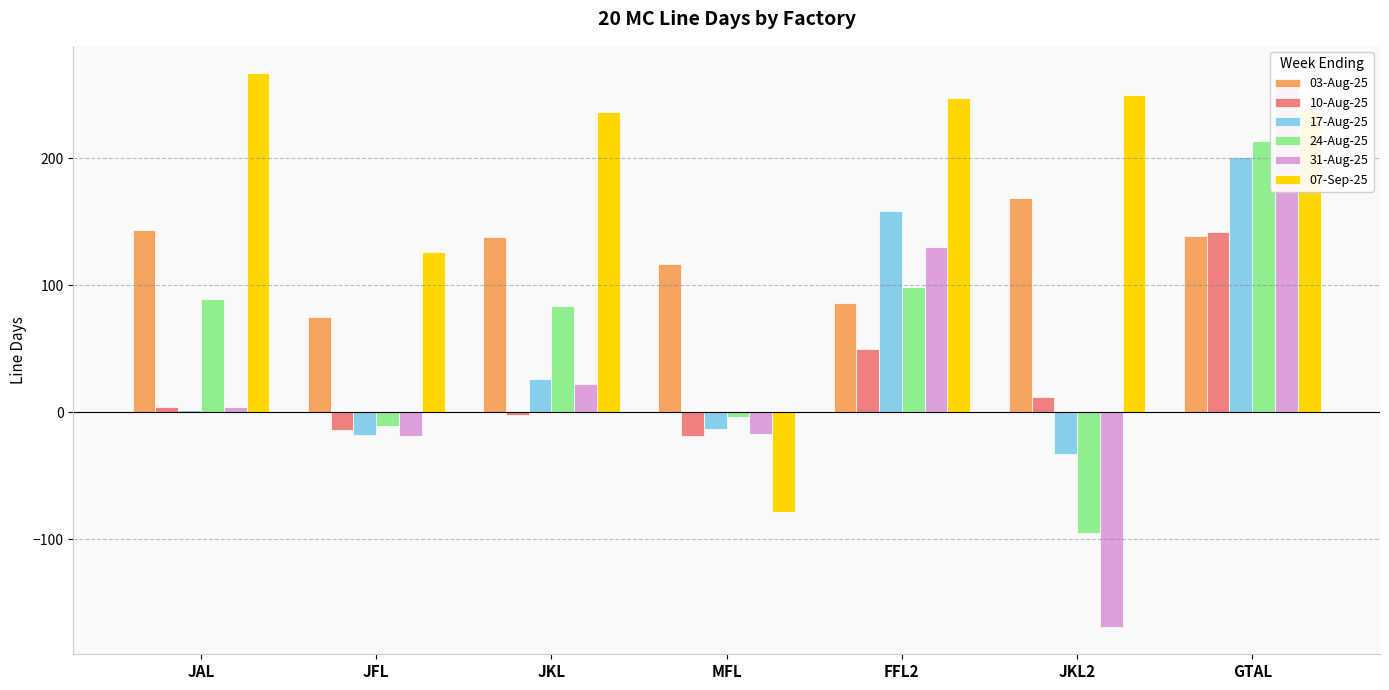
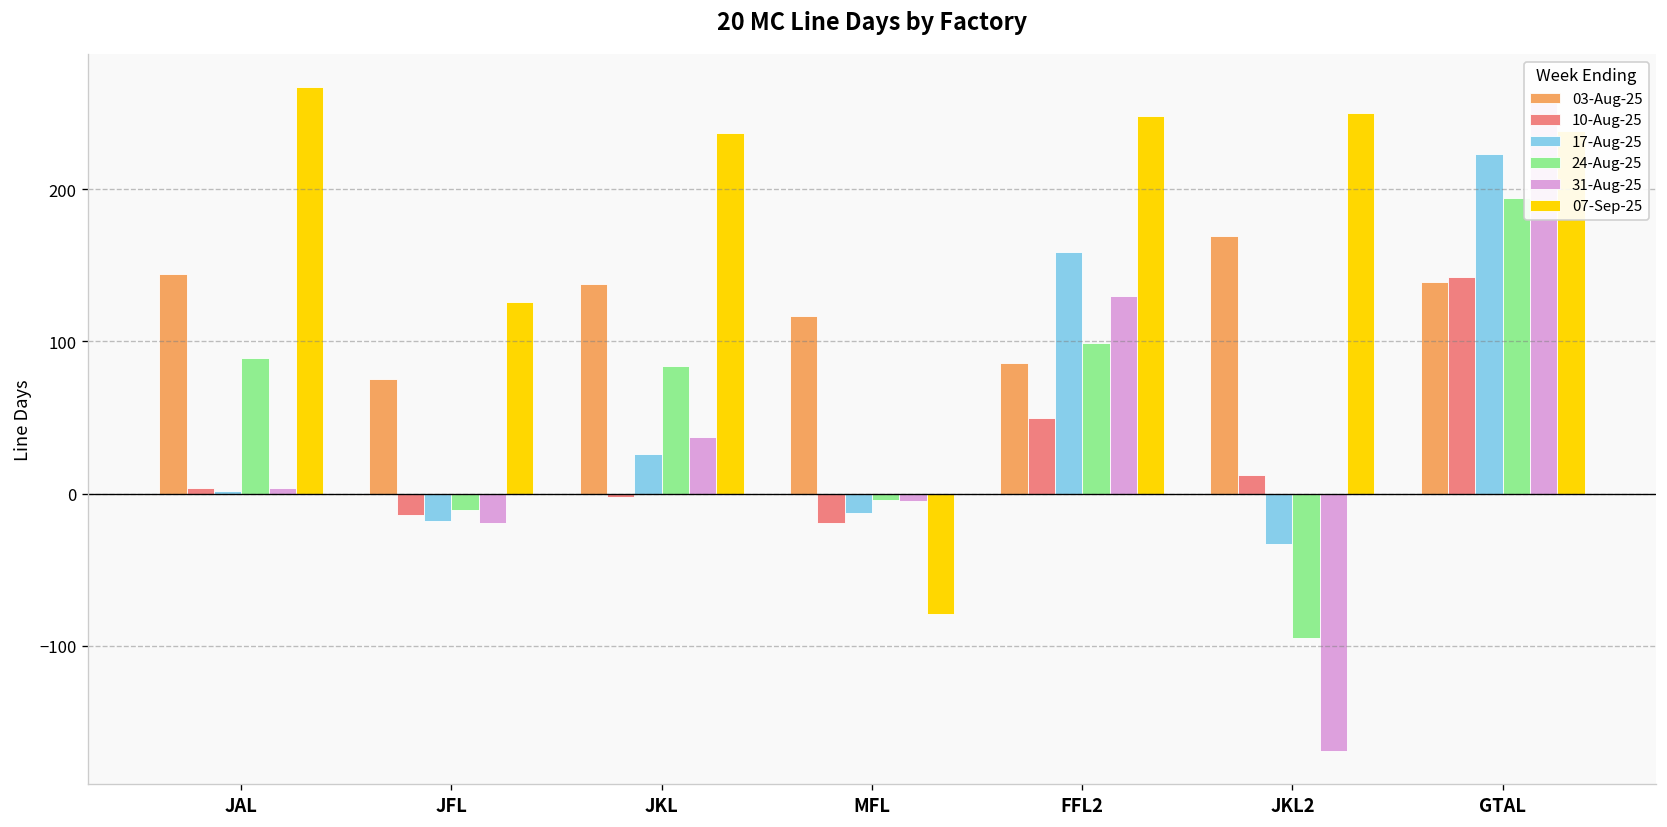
  {
    "17-Aug-25": {
      "JAL": 2,
      "JFL": -18,
      "JKL": 26,
      "MFL": -13,
      "FFL2": 159,
      "JKL2": -33,
-     "GTAL": 201
+     "GTAL": 223
    },
    "24-Aug-25": {
      "JAL": 89,
      "JFL": -11,
      "JKL": 84,
      "MFL": -4,
      "FFL2": 99,
      "JKL2": -95,
-     "GTAL": 214
+     "GTAL": 194
    },
    "31-Aug-25": {
      "JAL": 4,
      "JFL": -19,
-     "JKL": 22,
-     "MFL": -17,
+     "JKL": 37,
+     "MFL": -5,
      "FFL2": 130,
      "JKL2": -169
    },
    "07-Sep-25": {
      "JAL": 267,
      "JFL": 126,
      "JKL": 237,
      "MFL": -79,
      "FFL2": 248,
      "JKL2": 250
    }
  }
